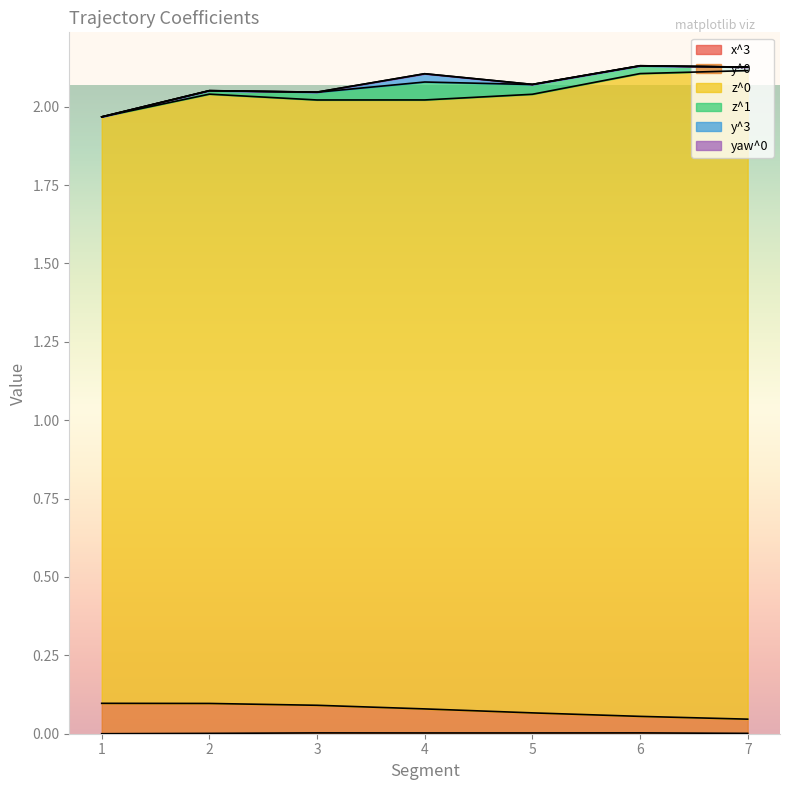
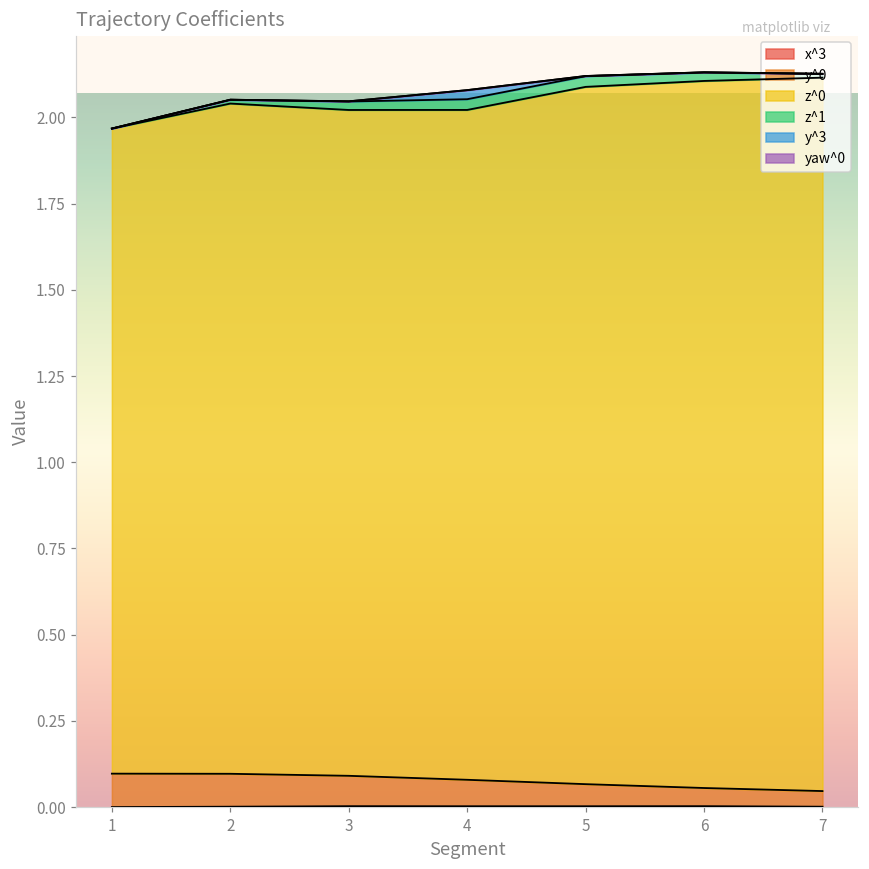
  {
    "z^0": {
      "2": 1.94,
      "3": 1.93,
      "4": 1.94,
-     "5": 1.97,
+     "5": 2.02,
      "6": 2.05
    },
    "z^1": {
-     "4": 0.06
+     "4": 0.03
    }
  }
